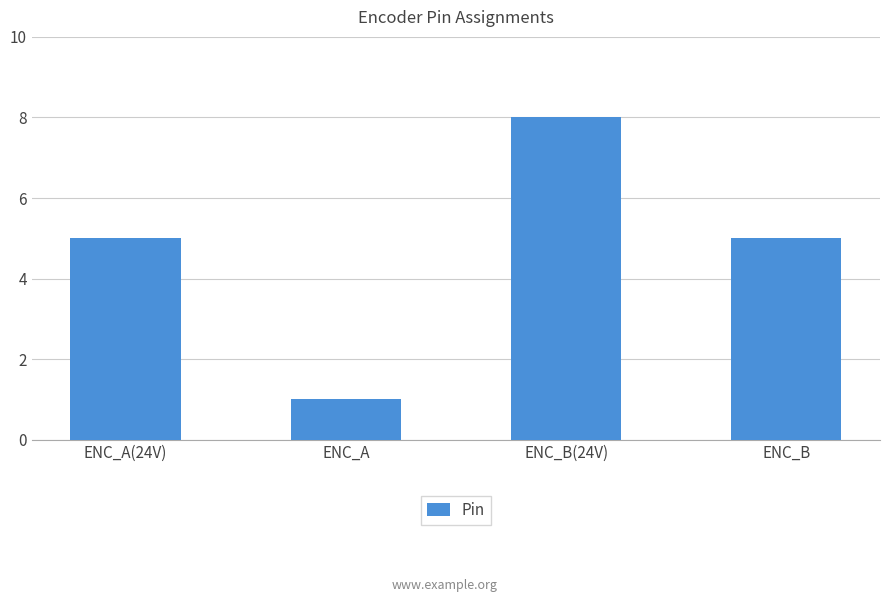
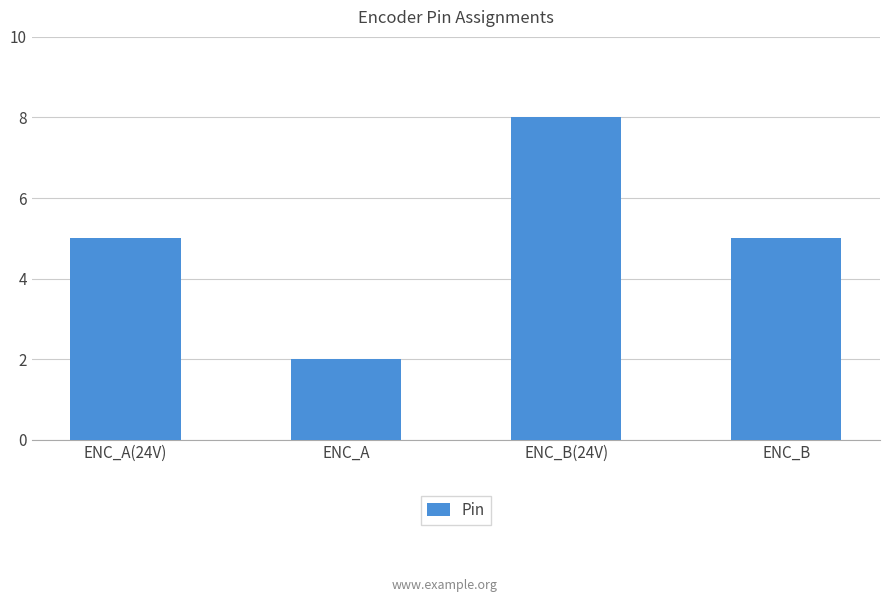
  {
    "ENC_A(24V)": 5,
-   "ENC_A": 1,
+   "ENC_A": 2,
    "ENC_B(24V)": 8,
    "ENC_B": 5
  }
